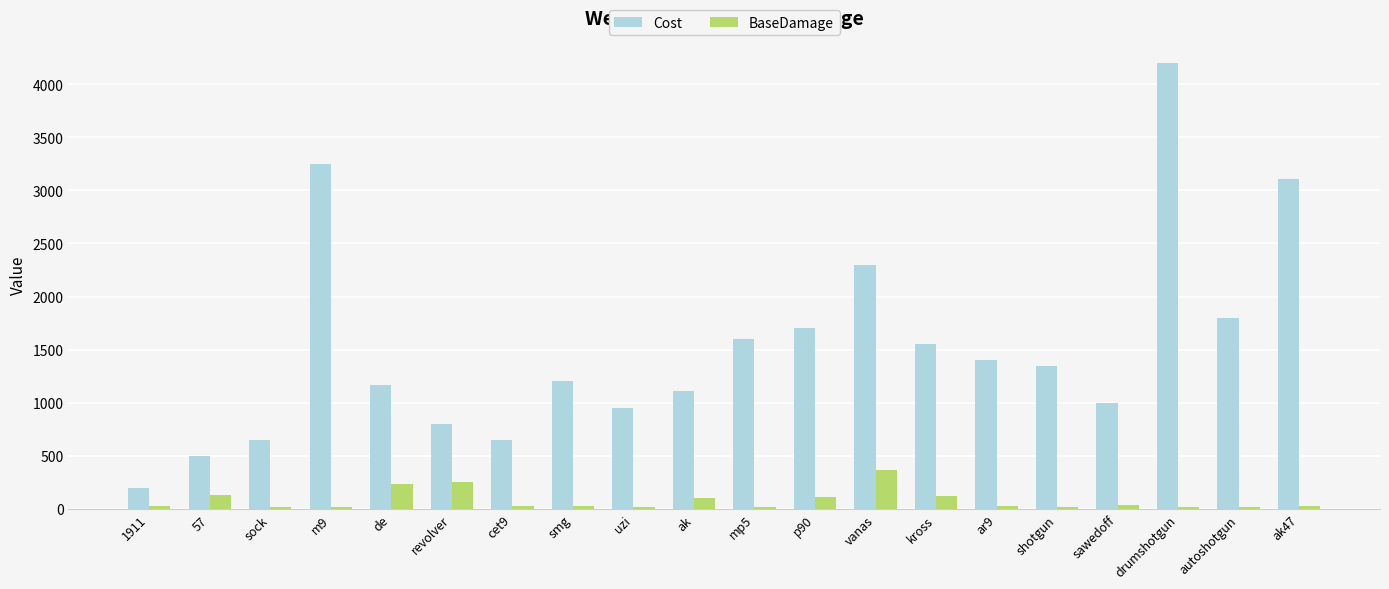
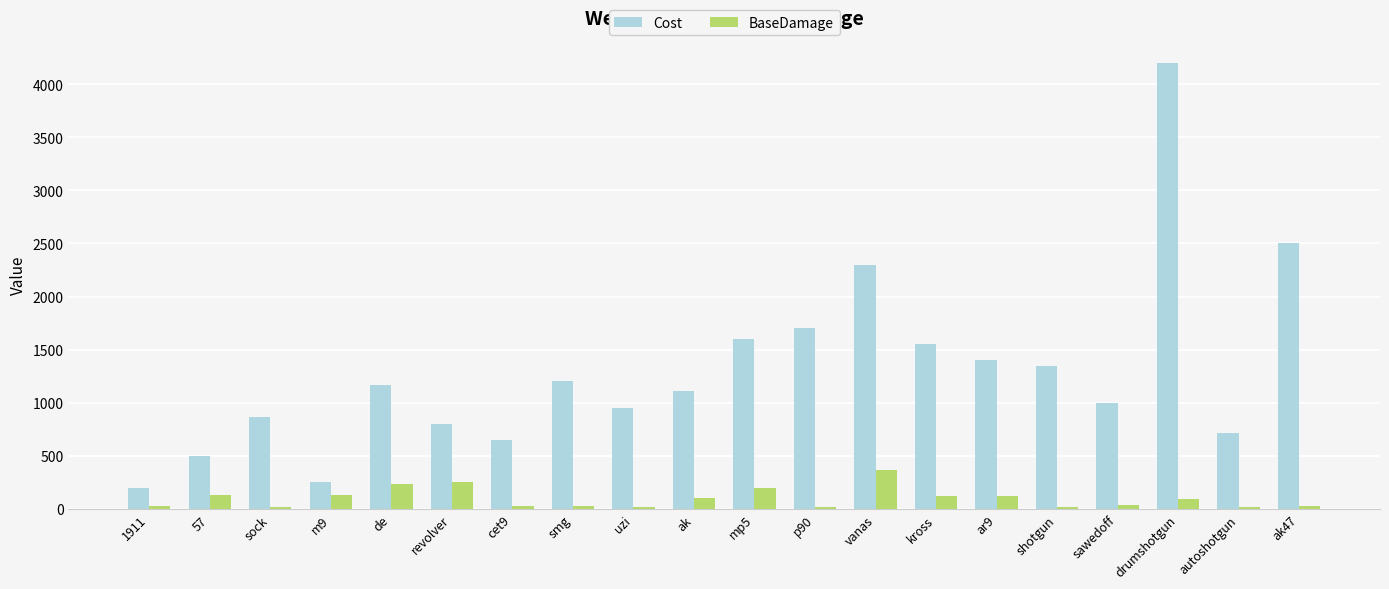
  {
    "Cost": {
      "1911": 200,
      "57": 500,
-     "sock": 650,
-     "m9": 3250,
+     "sock": 860,
+     "m9": 250,
      "de": 1160,
      "revolver": 800,
      "cet9": 650,
      "smg": 1200,
      "uzi": 950,
      "ak": 1110,
      "mp5": 1600,
      "p90": 1700,
      "vanas": 2300,
      "kross": 1550,
      "ar9": 1400,
      "shotgun": 1340,
      "sawedoff": 1000,
      "drumshotgun": 4200,
-     "autoshotgun": 1800,
-     "ak47": 3100
+     "autoshotgun": 710,
+     "ak47": 2500
    },
    "BaseDamage": {
      "1911": 30,
      "57": 130,
-     "m9": 20,
+     "m9": 130,
      "de": 240,
      "revolver": 250,
      "cet9": 30,
      "smg": 30,
      "ak": 110,
-     "mp5": 20,
-     "p90": 110,
+     "mp5": 200,
+     "p90": 20,
      "vanas": 370,
      "kross": 120,
-     "ar9": 30,
+     "ar9": 120,
      "sawedoff": 40,
-     "drumshotgun": 20,
+     "drumshotgun": 90,
      "ak47": 30
    }
  }
